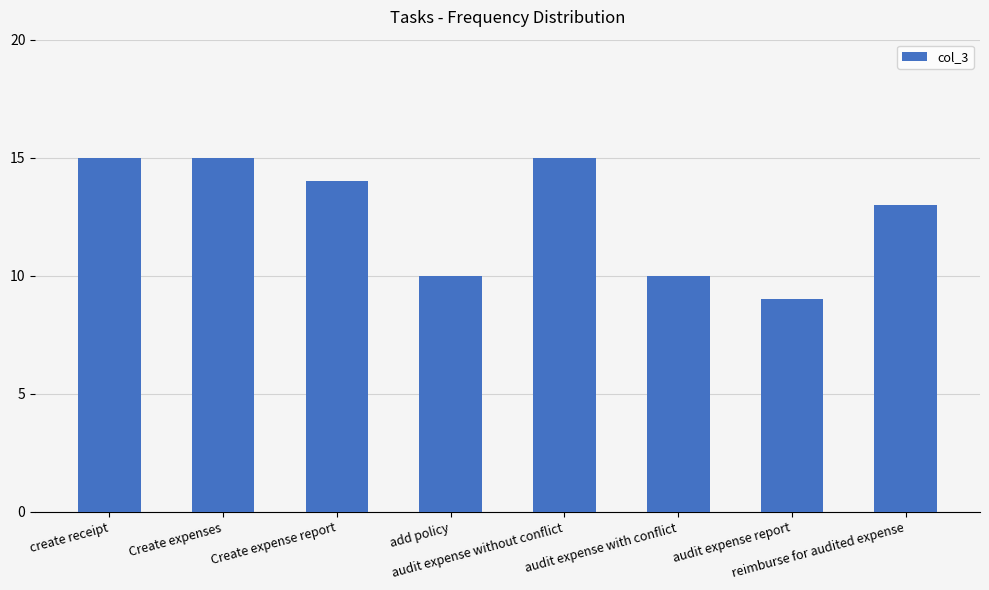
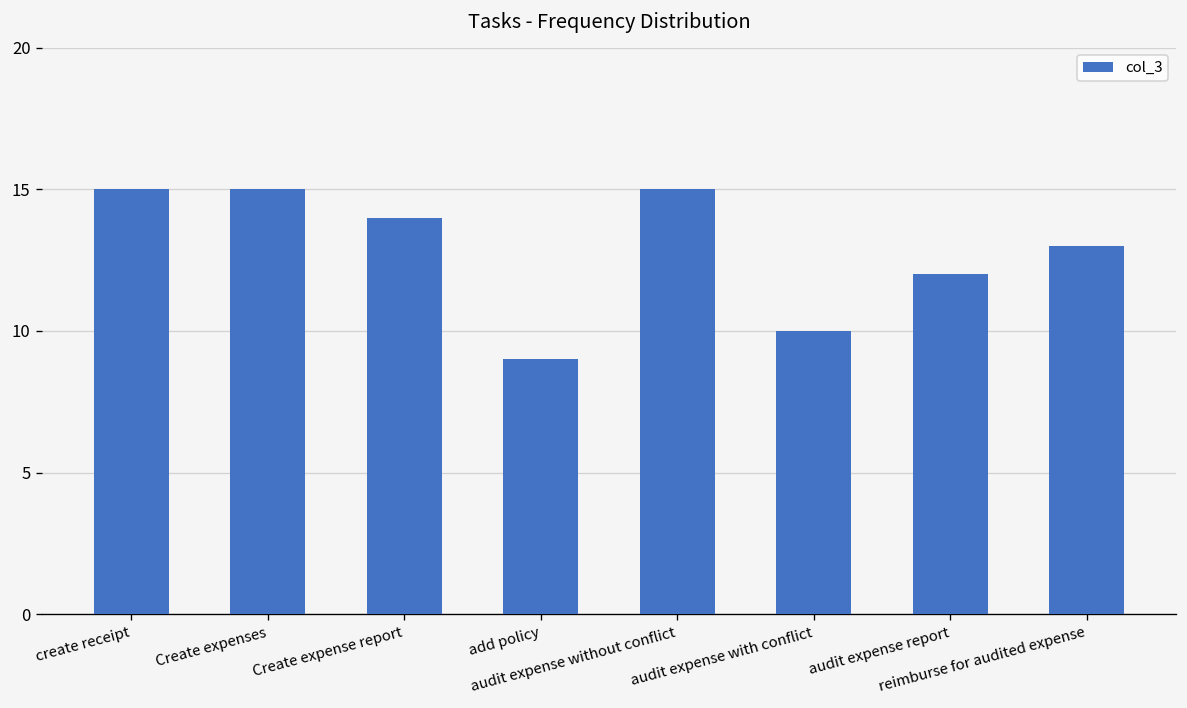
  {
    "create receipt": 15,
    "Create expenses": 15,
    "Create expense report": 14,
-   "add policy": 10,
+   "add policy": 9,
    "audit expense without conflict": 15,
    "audit expense with conflict": 10,
-   "audit expense report": 9,
+   "audit expense report": 12,
    "reimburse for audited expense": 13
  }
